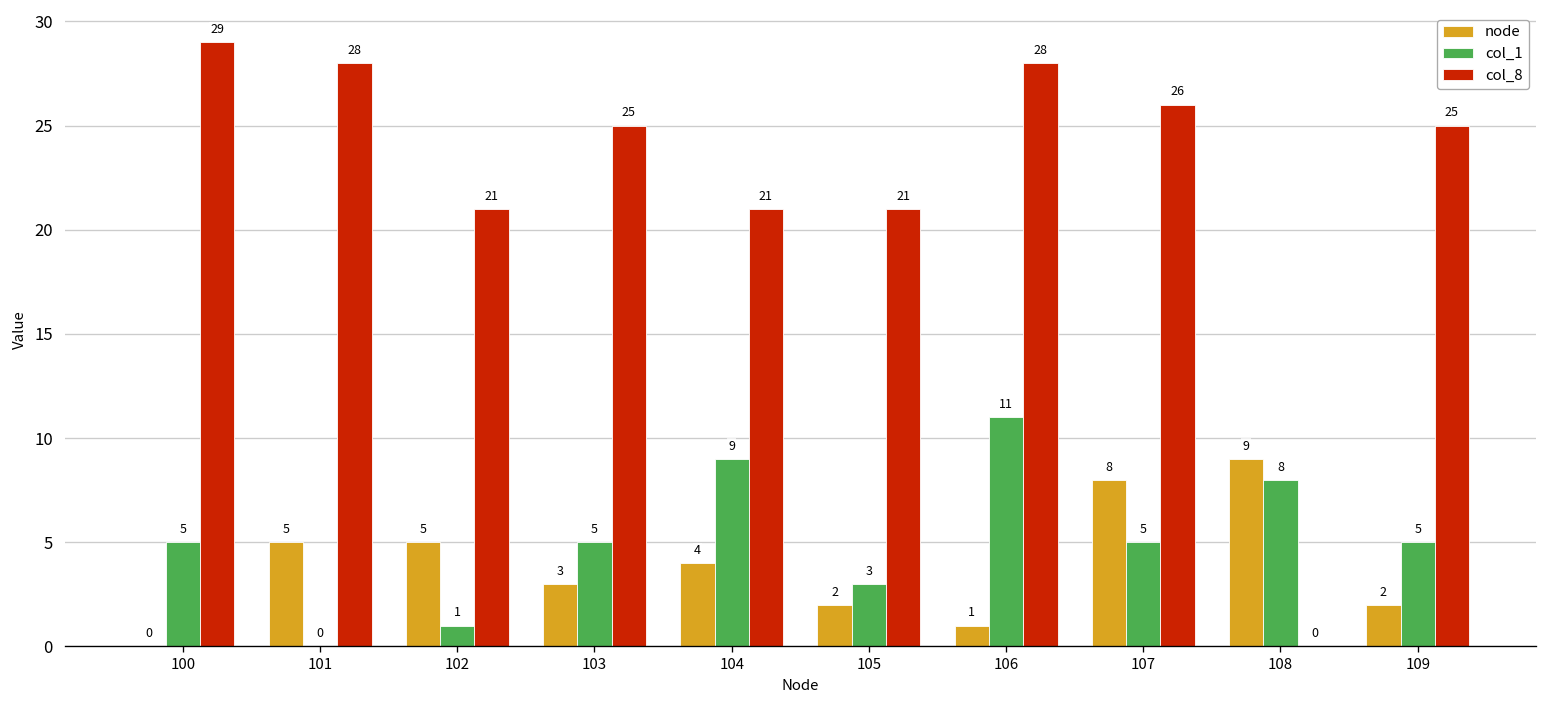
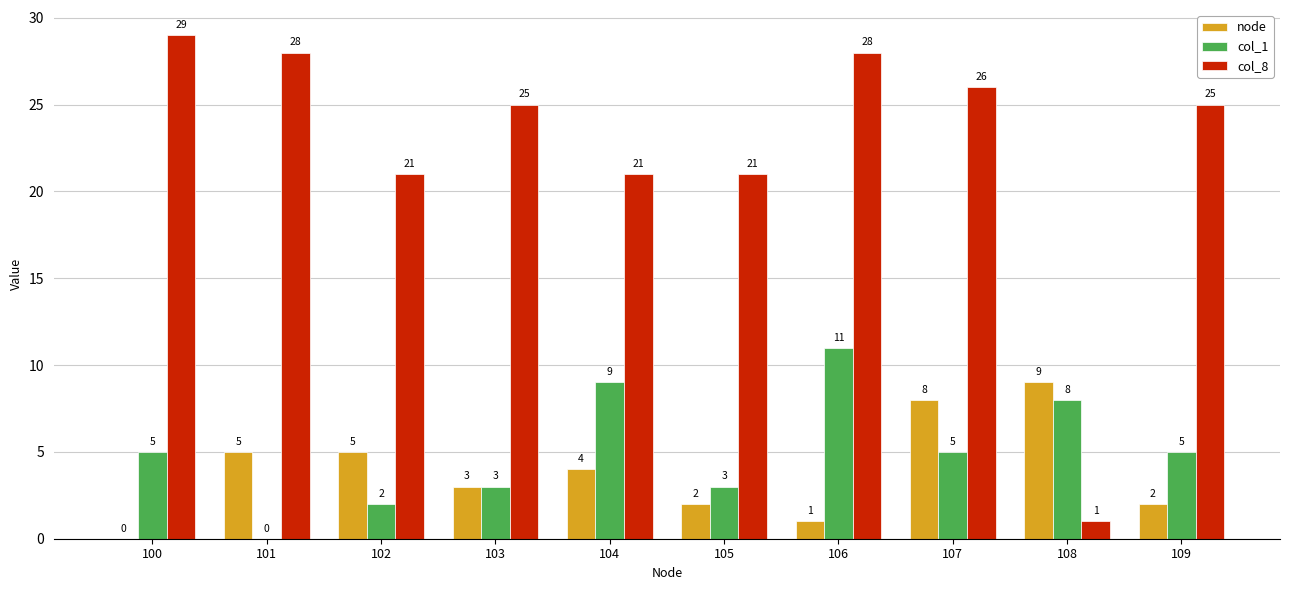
  {
    "col_1": {
-     "102": 1,
-     "103": 5
+     "102": 2,
+     "103": 3
    },
    "col_8": {
-     "108": 0
+     "108": 1
    }
  }
